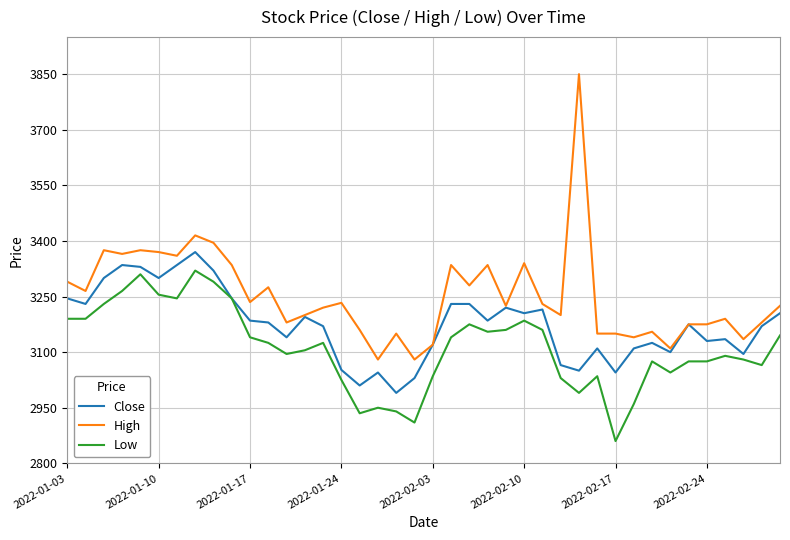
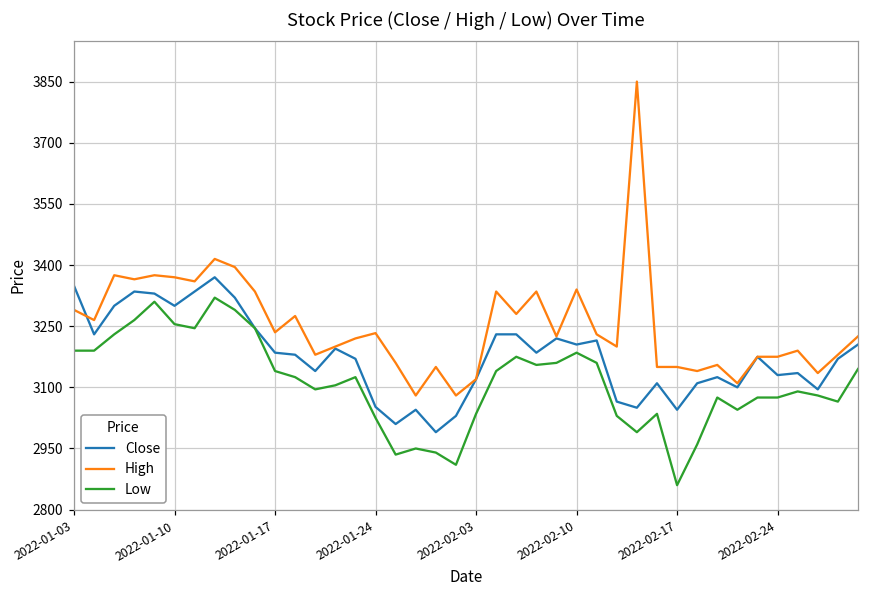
  {
    "Close": {
-     "2022-01-03": 3250,
+     "2022-01-03": 3350,
      "2022-01-10": 3300,
      "2022-01-17": 3190,
      "2022-01-24": 3050,
      "2022-02-10": 3210,
      "2022-02-17": 3050,
      "2022-02-24": 3130
    },
    "High": {
      "2022-01-03": 3290,
      "2022-01-10": 3370,
      "2022-01-17": 3240,
      "2022-01-24": 3230,
      "2022-02-10": 3340,
      "2022-02-17": 3150,
      "2022-02-24": 3180
    },
    "Low": {
      "2022-01-03": 3190,
      "2022-01-10": 3260,
      "2022-01-17": 3140,
      "2022-01-24": 3030,
      "2022-02-03": 3040,
      "2022-02-10": 3190,
      "2022-02-17": 2860,
      "2022-02-24": 3080
    }
  }
